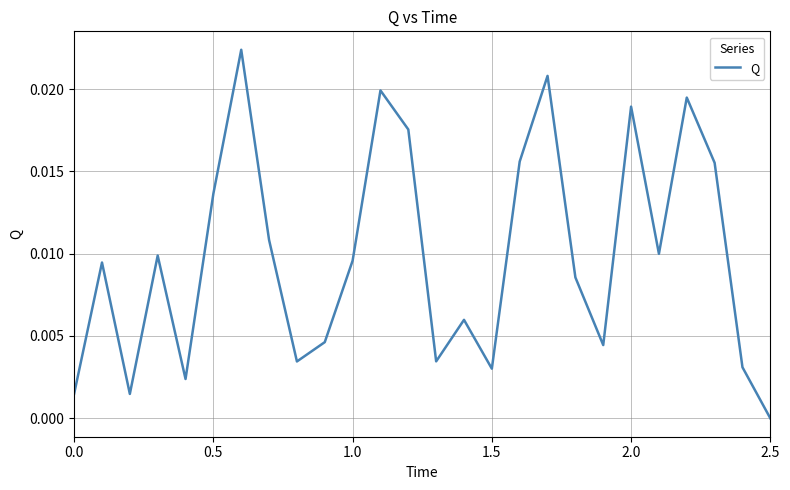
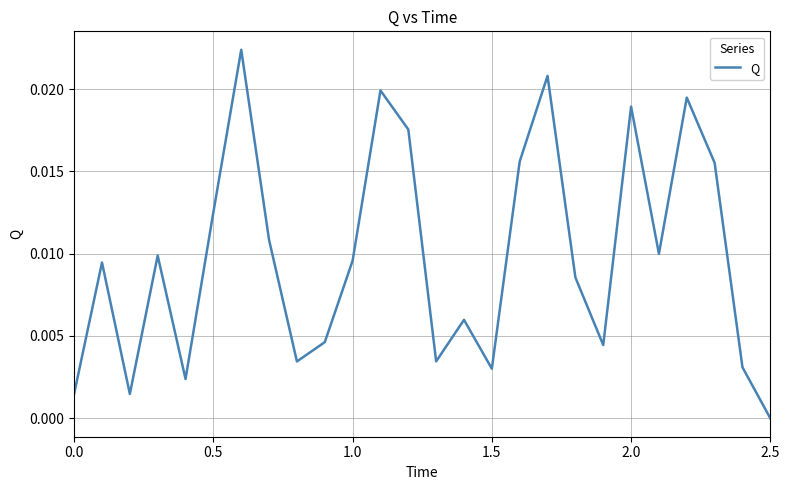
  {
    "0.0": 0.0015,
-   "0.5": 0.0137,
+   "0.5": 0.0125,
    "1.0": 0.0096,
    "1.5": 0.0030,
    "2.0": 0.0189,
    "2.5": 0.0000
  }
